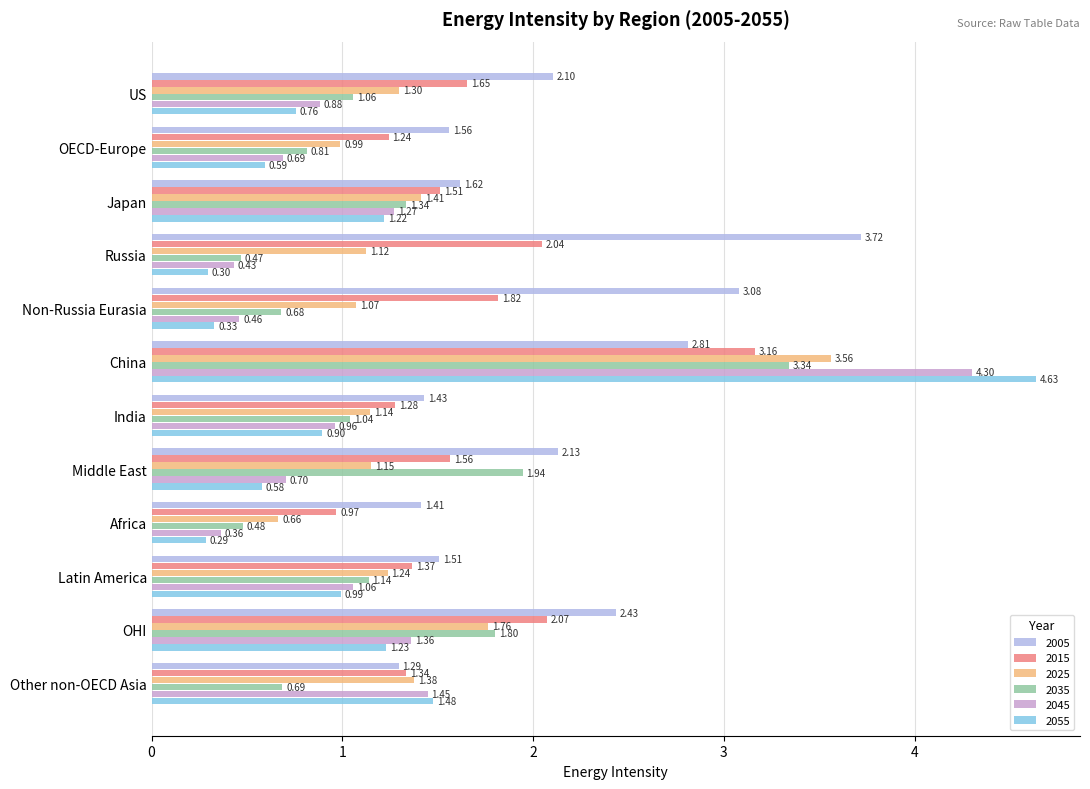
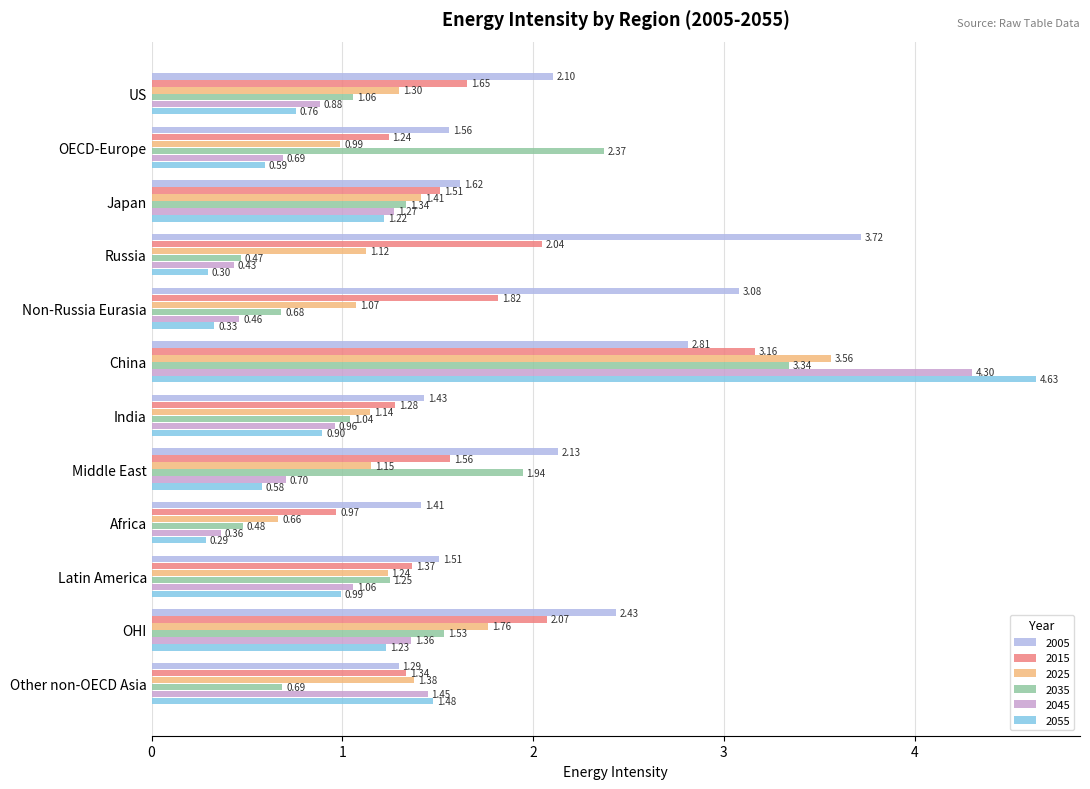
  {
    "2035": {
      "US": 1.06,
-     "OECD-Europe": 0.81,
+     "OECD-Europe": 2.37,
      "Japan": 1.34,
      "Non-Russia Eurasia": 0.68,
      "China": 3.34,
      "India": 1.04,
      "Middle East": 1.94,
      "Africa": 0.48,
-     "Latin America": 1.14,
-     "OHI": 1.80,
+     "Latin America": 1.25,
+     "OHI": 1.53,
      "Other non-OECD Asia": 0.69
    }
  }
